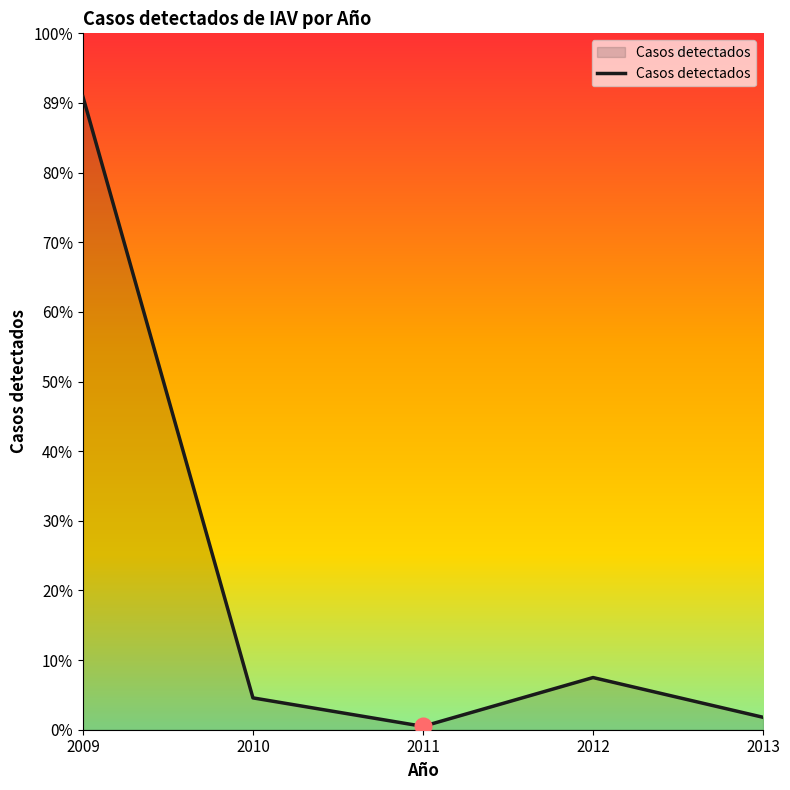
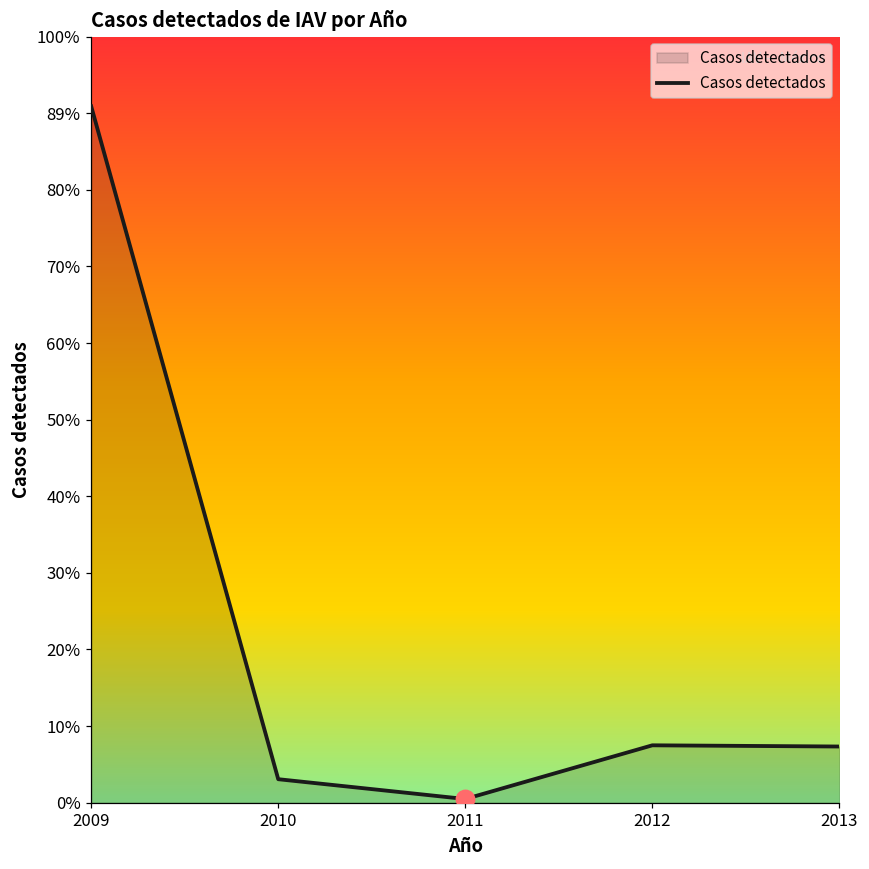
  {
    "Casos detectados": {
      "2009": "91%",
-     "2010": "5%",
+     "2010": "3%",
      "2012": "7%",
-     "2013": "2%"
+     "2013": "7%"
    }
  }
